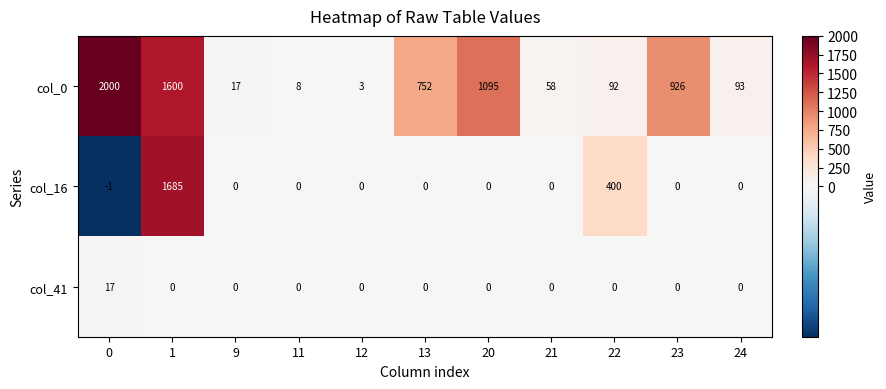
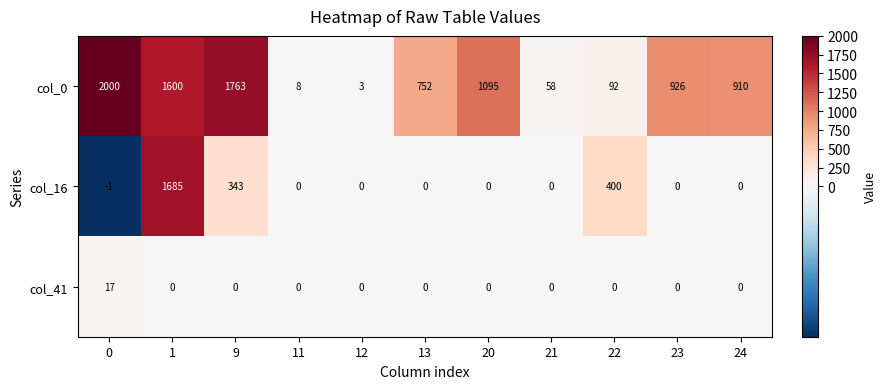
  {
    "col_0": {
      "0": 2000,
      "1": 1600,
-     "9": 17,
+     "9": 1763,
      "11": 8,
      "12": 3,
      "13": 752,
      "20": 1095,
      "21": 58,
      "22": 92,
      "23": 926,
-     "24": 93
+     "24": 910
    },
    "col_16": {
      "0": -1,
      "1": 1685,
-     "9": 0,
+     "9": 343,
      "11": 0,
      "12": 0,
      "13": 0,
      "20": 0,
      "21": 0,
      "22": 400,
      "23": 0,
      "24": 0
    },
    "col_41": {
      "0": 17,
      "1": 0,
      "9": 0,
      "11": 0,
      "12": 0,
      "13": 0,
      "20": 0,
      "21": 0,
      "22": 0,
      "23": 0,
      "24": 0
    }
  }
